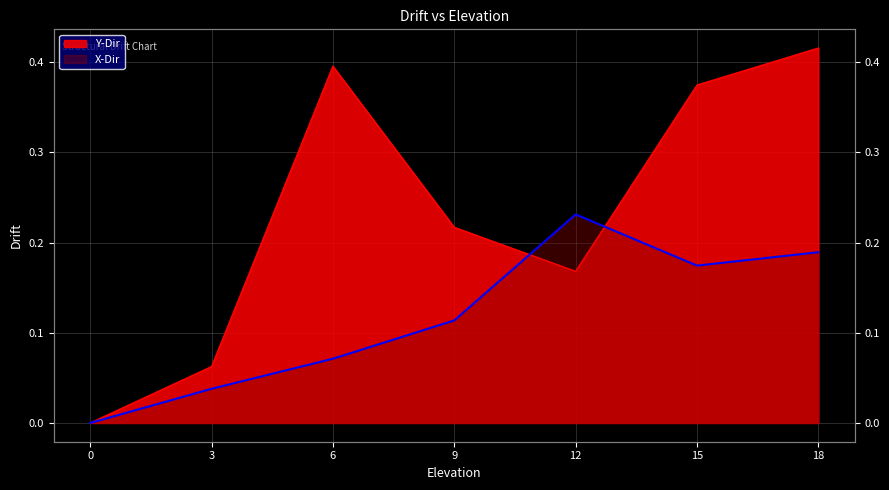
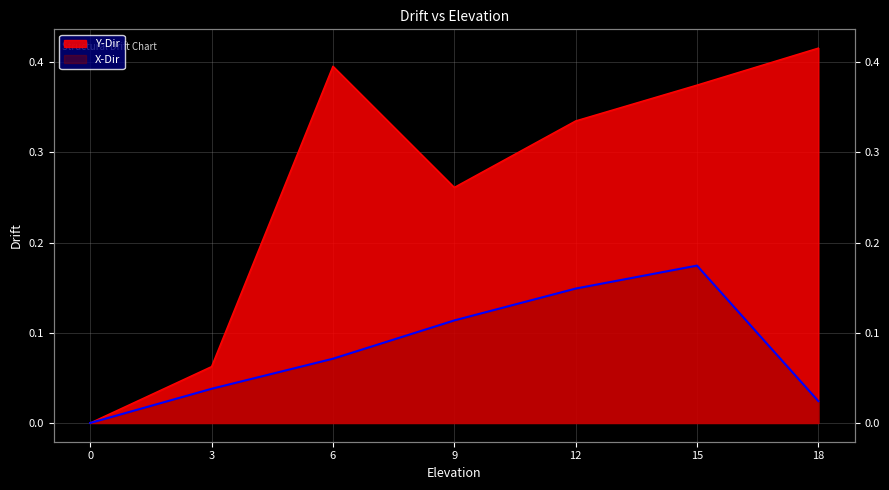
  {
    "Y-Dir": {
      "3": 0.06,
      "6": 0.40,
-     "9": 0.22,
-     "12": 0.17,
+     "9": 0.26,
+     "12": 0.33,
      "15": 0.37,
      "18": 0.42
    },
    "X-Dir": {
      "3": 0.04,
      "6": 0.07,
      "9": 0.11,
-     "12": 0.23,
+     "12": 0.15,
      "15": 0.17,
-     "18": 0.19
+     "18": 0.02
    }
  }
